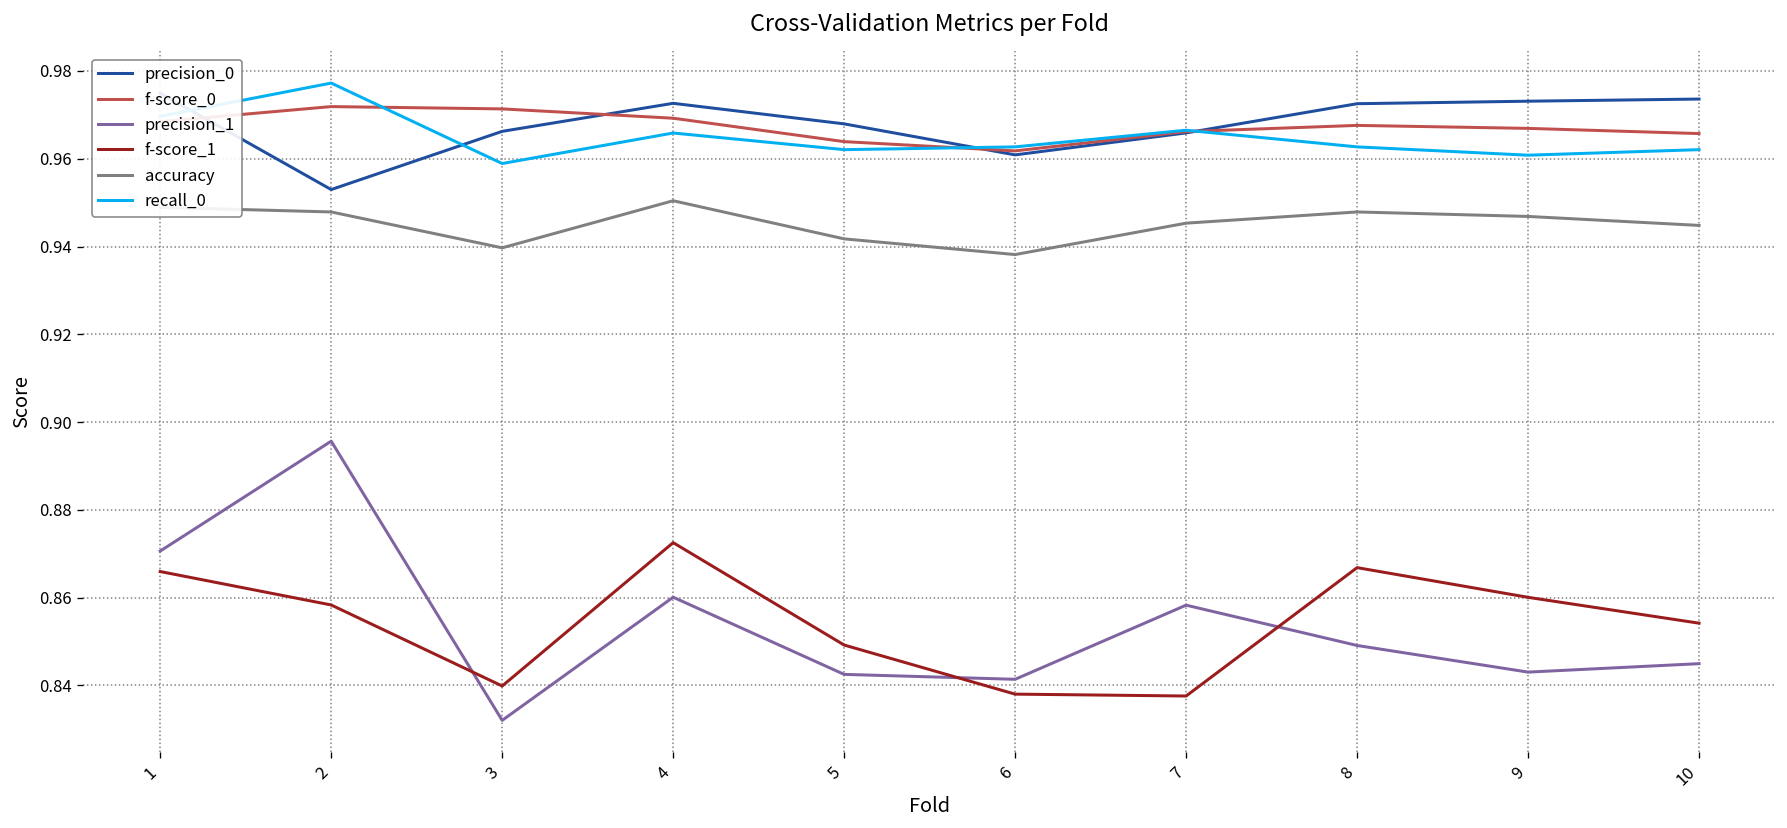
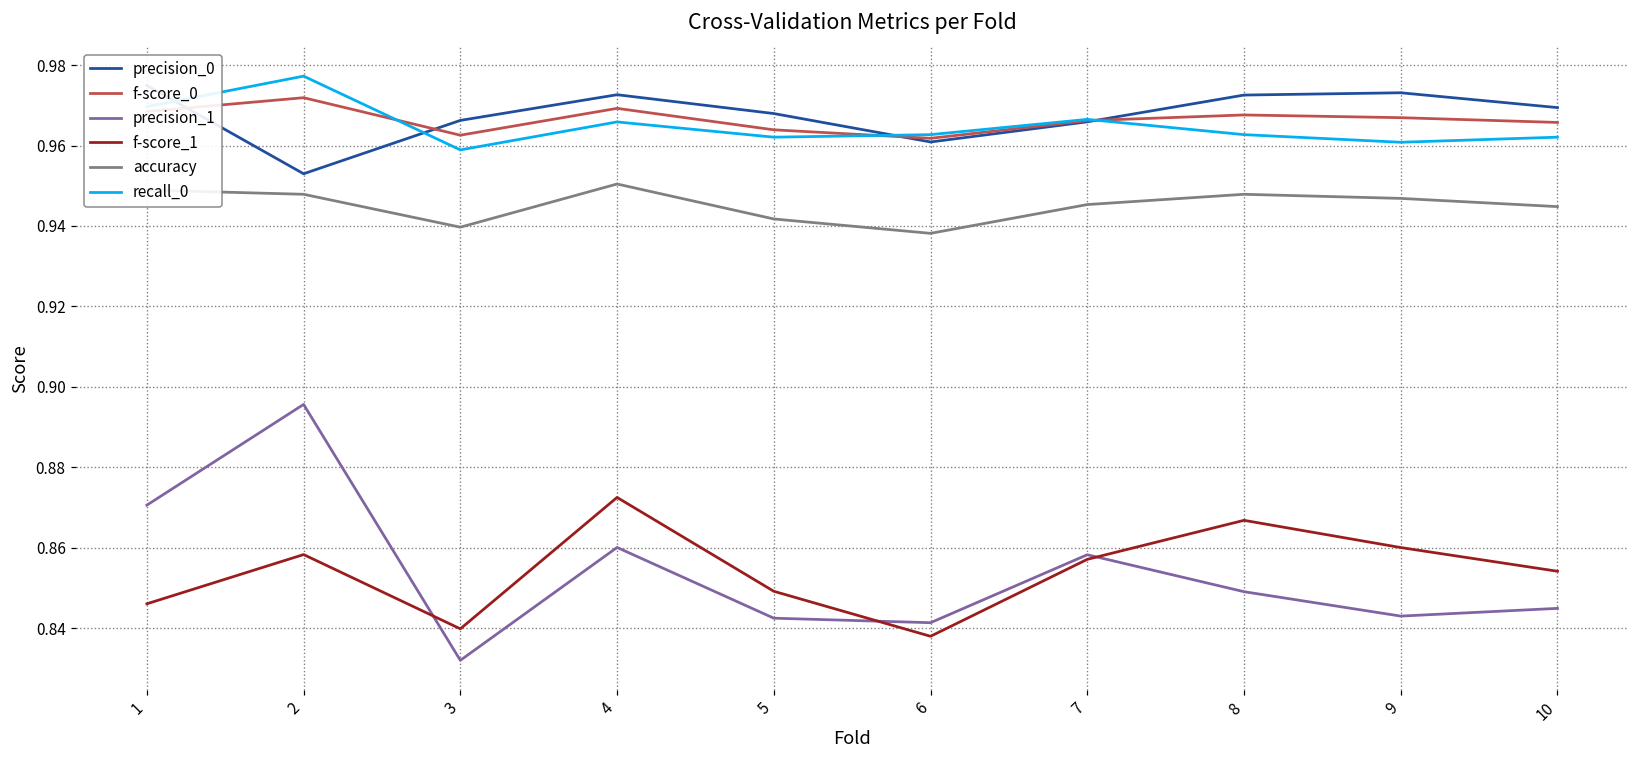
  {
    "precision_0": {
      "2": 0.953,
      "3": 0.966,
      "4": 0.973,
      "5": 0.968,
      "6": 0.961,
      "8": 0.973,
      "9": 0.973,
-     "10": 0.974
+     "10": 0.969
    },
    "f-score_0": {
      "2": 0.972,
-     "3": 0.971,
+     "3": 0.963,
      "4": 0.969,
      "5": 0.964,
      "6": 0.962,
      "8": 0.968,
      "9": 0.967,
      "10": 0.966
    },
    "f-score_1": {
-     "1": 0.866,
+     "1": 0.846,
      "2": 0.858,
      "3": 0.840,
      "4": 0.873,
      "5": 0.849,
      "6": 0.838,
-     "7": 0.838,
+     "7": 0.857,
      "8": 0.867,
      "9": 0.860,
      "10": 0.854
    },
    "recall_0": {
      "2": 0.977,
      "3": 0.959,
      "4": 0.966,
      "5": 0.962,
      "6": 0.963,
      "8": 0.963,
      "9": 0.961,
      "10": 0.962
    }
  }
